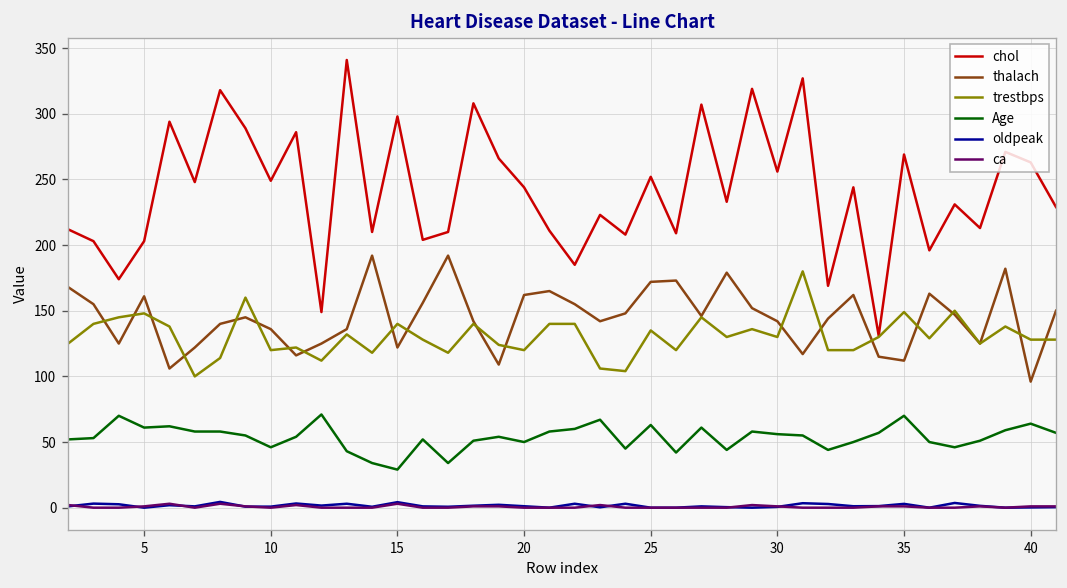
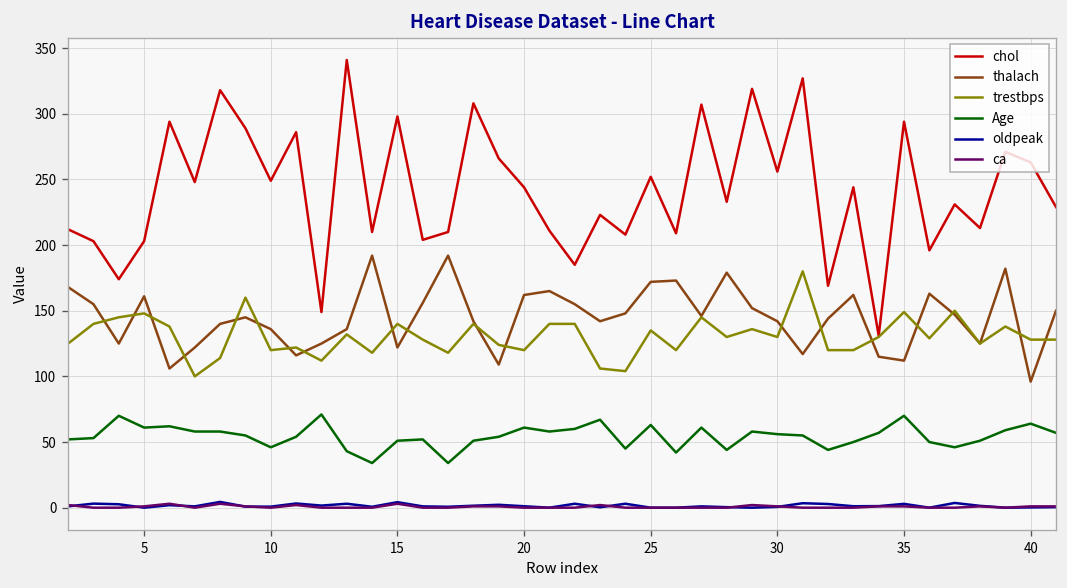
  {
    "chol": {
      "5": 203,
      "10": 249,
      "15": 298,
      "20": 244,
      "25": 252,
      "30": 256,
-     "35": 269,
+     "35": 294,
      "40": 263
    },
    "thalach": {
      "5": 161,
      "10": 136,
      "15": 122,
      "20": 162,
      "25": 172,
      "30": 142,
      "35": 112,
      "40": 96
    },
    "trestbps": {
      "5": 148,
      "10": 120,
      "15": 140,
      "20": 120,
      "25": 135,
      "30": 130,
      "35": 149,
      "40": 128
    },
    "Age": {
      "5": 61,
      "10": 46,
-     "15": 29,
-     "20": 50,
+     "15": 51,
+     "20": 61,
      "25": 63,
      "30": 56,
      "35": 70,
      "40": 64
    }
  }
